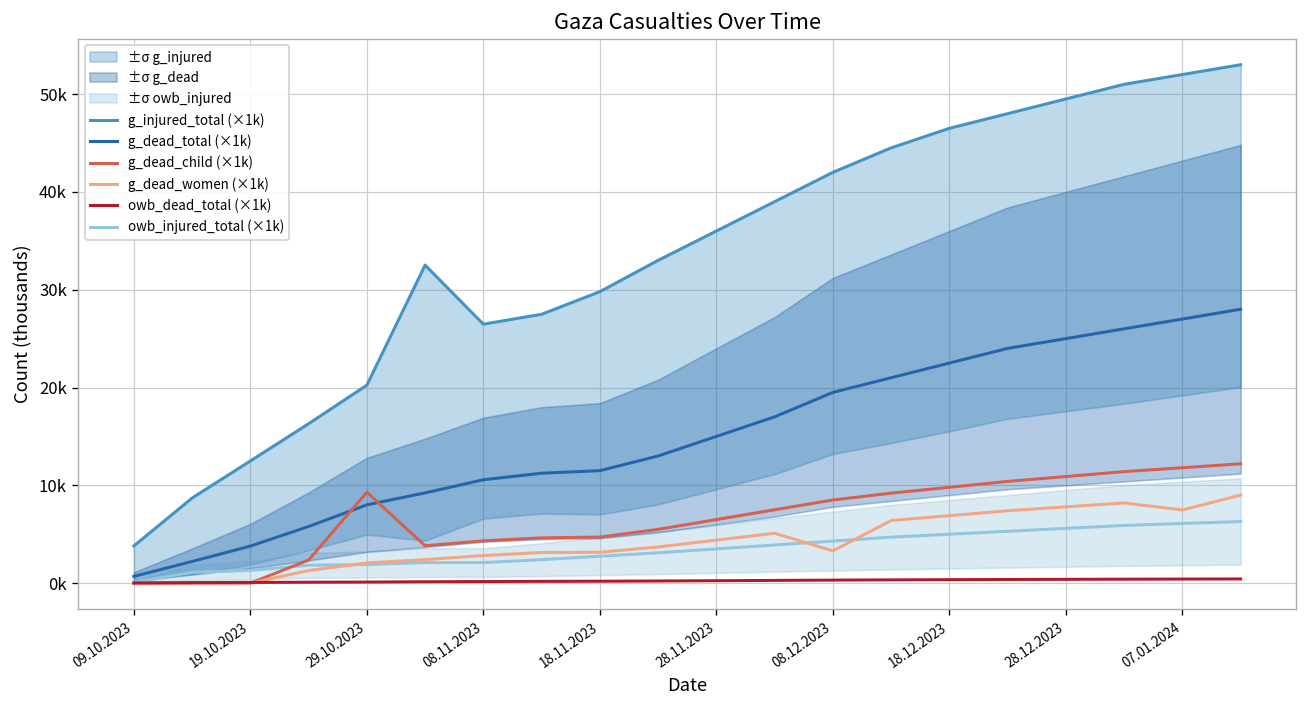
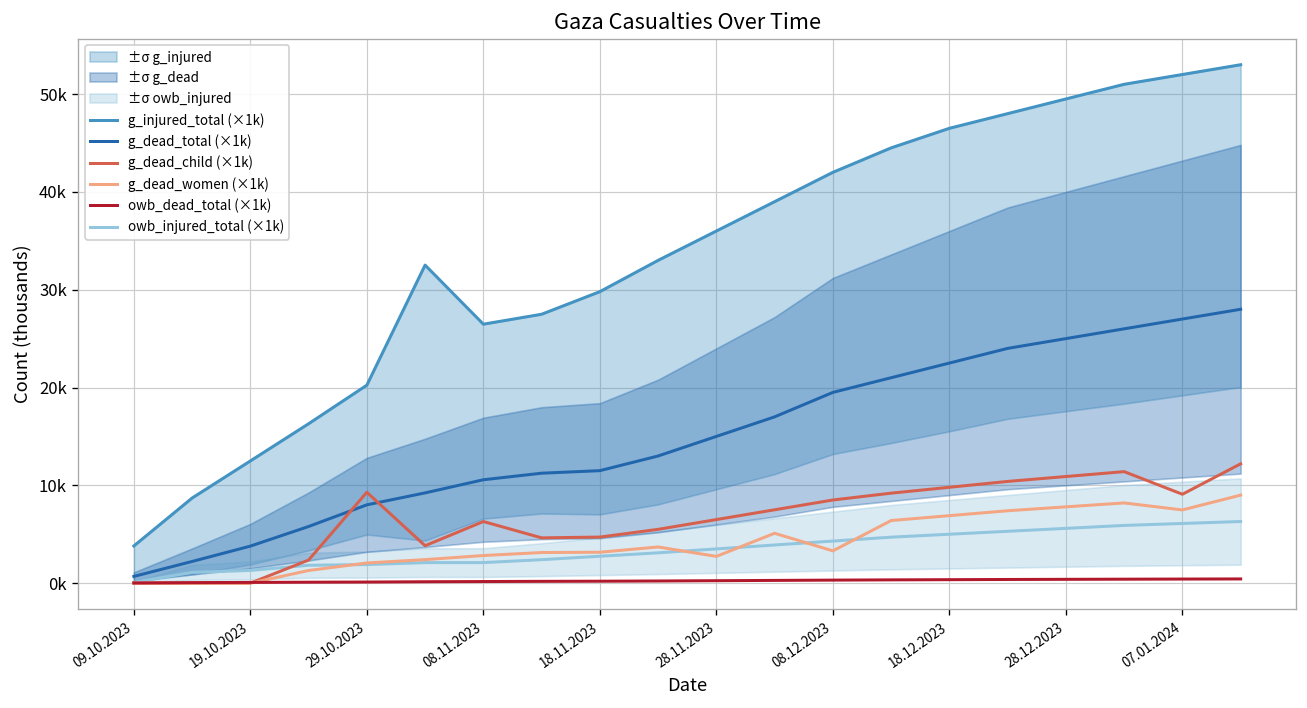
  {
    "g_dead_child (×1k)": {
      "29.10.2023": 9000,
-     "08.11.2023": 4000,
+     "08.11.2023": 6000,
      "28.11.2023": 7000,
      "08.12.2023": 9000,
      "18.12.2023": 10000,
      "28.12.2023": 11000,
-     "07.01.2024": 12000
+     "07.01.2024": 9000
    },
    "g_dead_women (×1k)": {
      "08.11.2023": 3000,
      "18.11.2023": 3000,
-     "28.11.2023": 4000,
+     "28.11.2023": 3000,
      "08.12.2023": 3000,
      "18.12.2023": 7000,
      "28.12.2023": 8000,
      "07.01.2024": 7000
    },
    "owb_dead_total (×1k)": {
      "29.10.2023": 0,
      "08.11.2023": 0,
      "18.11.2023": 0,
      "28.11.2023": 0,
      "08.12.2023": 0,
      "18.12.2023": 0,
      "28.12.2023": 0,
      "07.01.2024": 0
    }
  }
